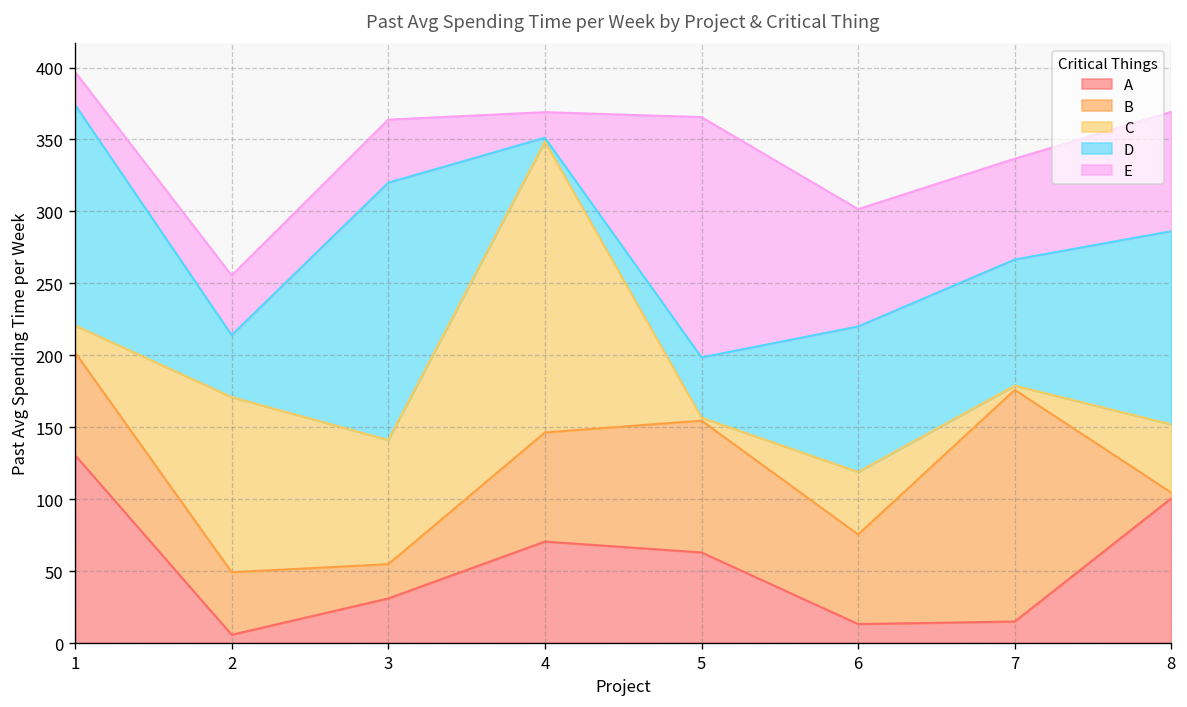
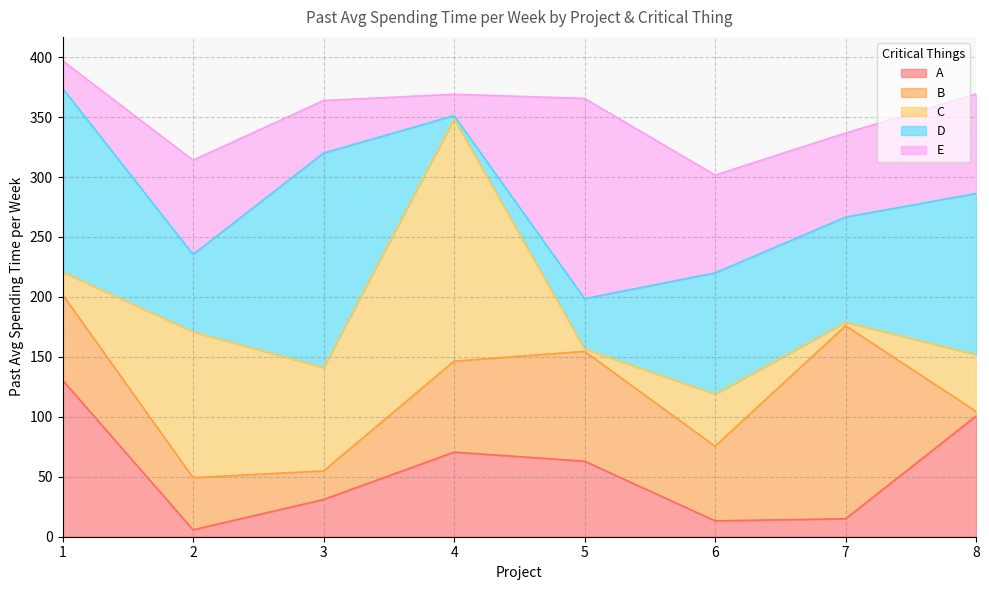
  {
    "A": {
      "1": 131,
      "2": 6,
      "3": 31,
      "4": 71,
      "5": 63,
      "6": 13,
      "7": 15,
      "8": 101
    },
    "D": {
      "1": 153,
-     "2": 43,
+     "2": 64,
      "3": 179,
      "4": 3,
      "5": 42,
      "6": 101,
      "7": 88,
      "8": 134
    },
    "E": {
      "1": 23,
-     "2": 41,
+     "2": 79,
      "3": 44,
      "4": 18,
      "5": 167,
      "6": 82,
      "7": 70,
      "8": 83
    }
  }
